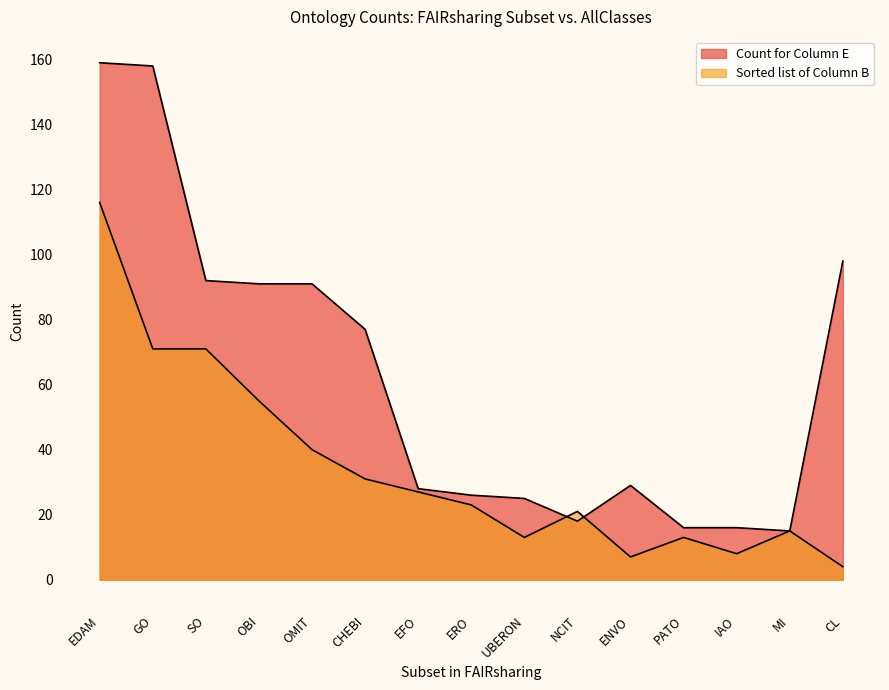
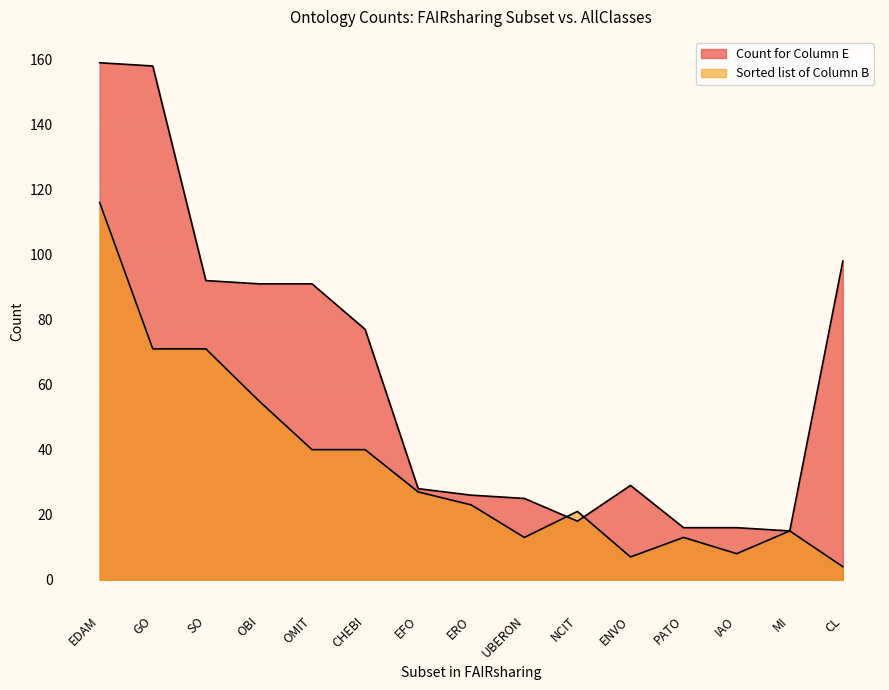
  {
    "Count for Column E": {
      "EDAM": 159,
      "GO": 158,
      "SO": 92,
      "OBI": 91,
      "OMIT": 91,
      "CHEBI": 77,
      "EFO": 28,
      "ERO": 26,
      "UBERON": 25,
      "NCIT": 18,
      "ENVO": 29,
      "PATO": 16,
      "IAO": 16,
      "CL": 98
    },
    "Sorted list of Column B": {
      "EDAM": 116,
      "GO": 71,
      "SO": 71,
      "OBI": 55,
      "OMIT": 40,
-     "CHEBI": 31,
+     "CHEBI": 40,
      "EFO": 27,
      "ERO": 23,
      "UBERON": 13,
      "NCIT": 21,
      "ENVO": 7,
      "PATO": 13,
      "IAO": 8,
      "CL": 4
    }
  }
